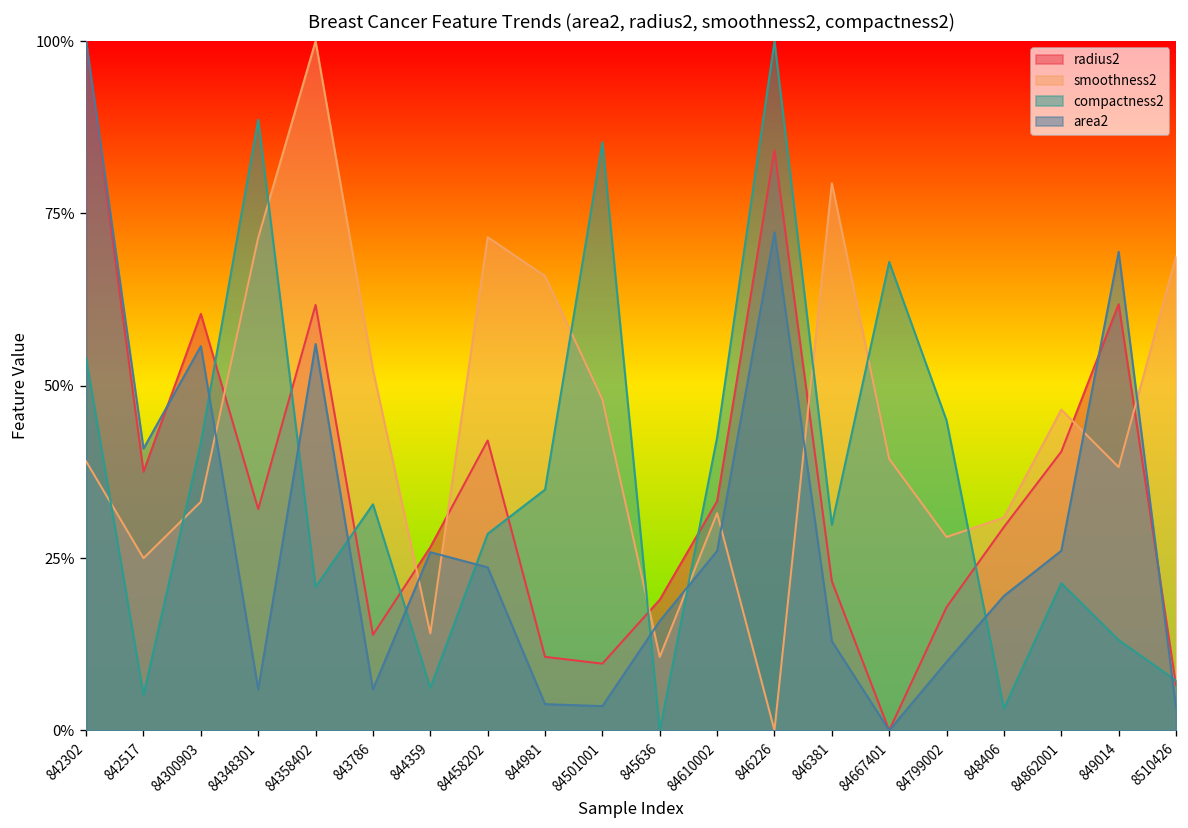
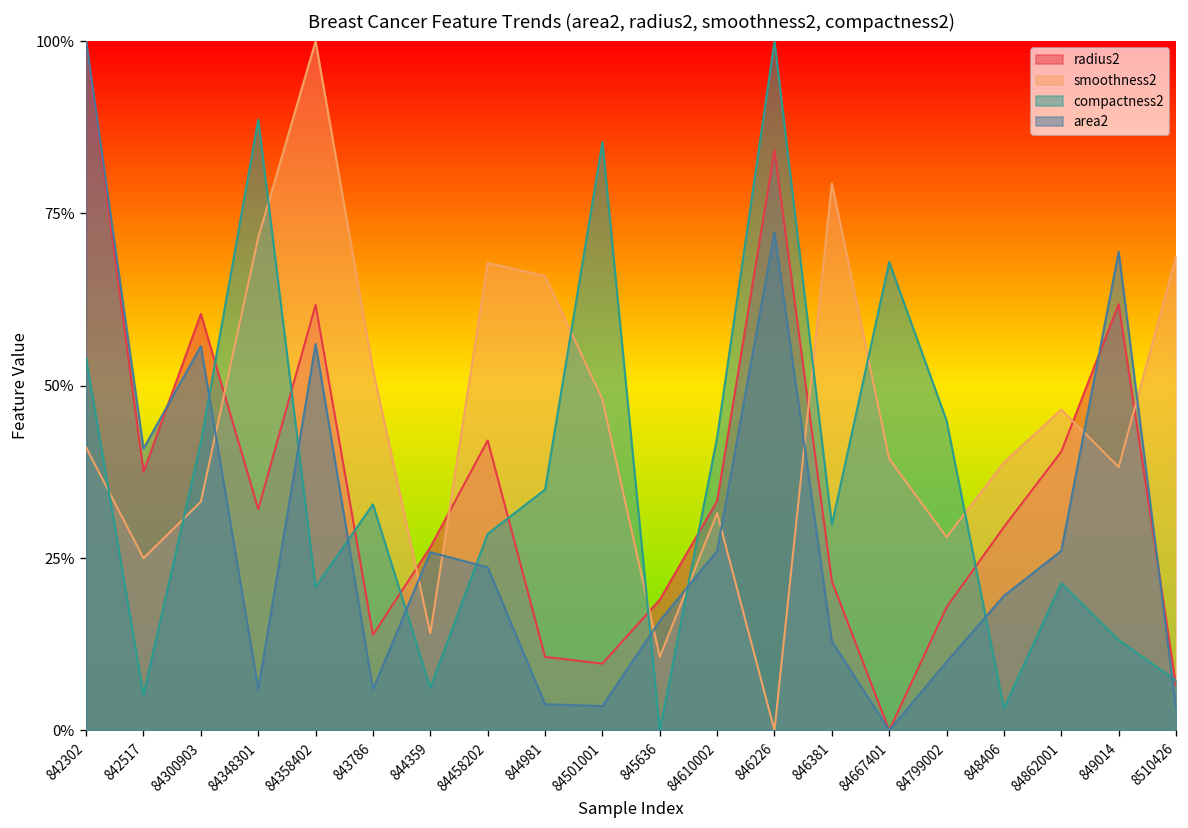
  {
    "radius2": {
      "842517": "38%",
      "84300903": "60%",
      "84348301": "32%",
      "84358402": "62%",
      "843786": "14%",
      "844359": "27%",
      "84458202": "42%",
      "844981": "11%",
      "84501001": "10%",
      "845636": "19%",
      "84610002": "33%",
      "846226": "84%",
      "846381": "22%",
      "84799002": "18%",
      "848406": "30%",
      "84862001": "40%",
      "849014": "62%",
      "8510426": "7%"
    },
    "smoothness2": {
-     "842302": "39%",
+     "842302": "41%",
      "842517": "25%",
      "84300903": "33%",
      "84348301": "72%",
      "84358402": "100%",
      "843786": "52%",
      "844359": "14%",
-     "84458202": "72%",
+     "84458202": "68%",
      "844981": "66%",
      "84501001": "48%",
      "845636": "11%",
      "84610002": "32%",
      "846226": "0%",
      "846381": "79%",
      "84667401": "39%",
      "84799002": "28%",
-     "848406": "31%",
+     "848406": "39%",
      "84862001": "47%",
      "849014": "38%",
      "8510426": "69%"
    }
  }
